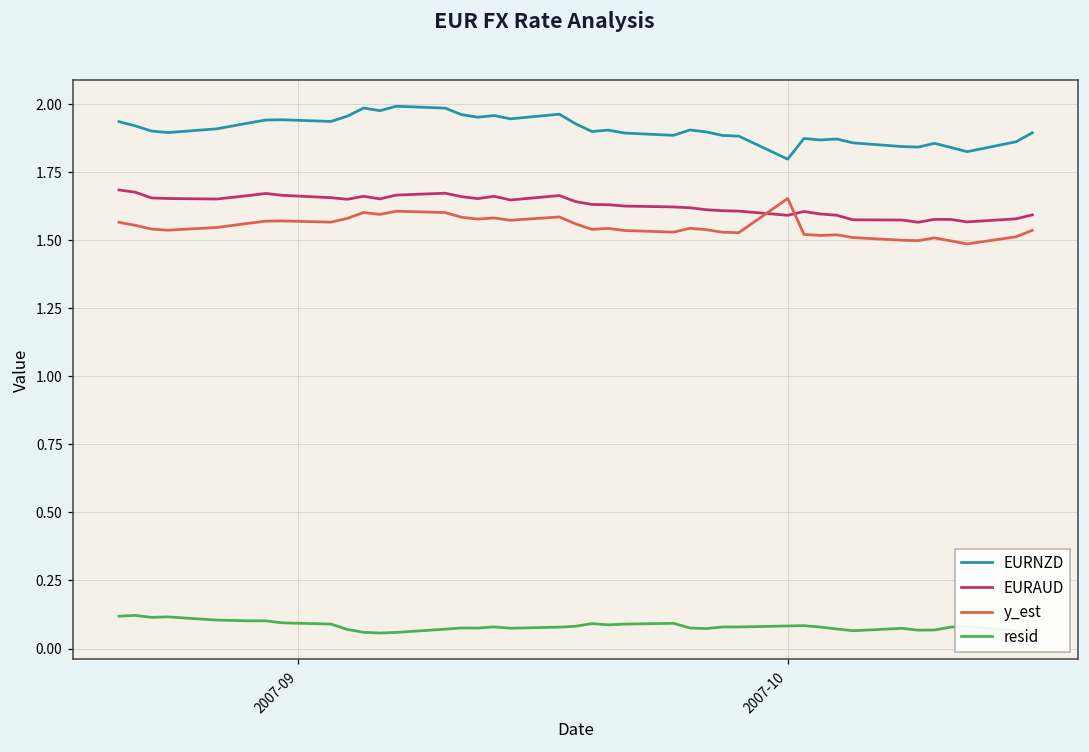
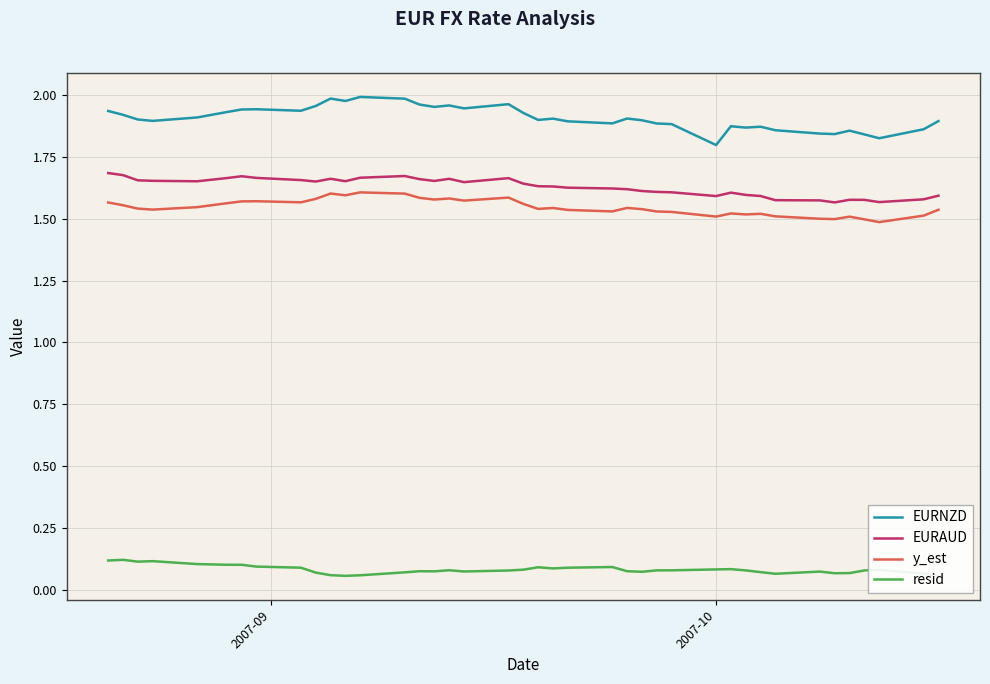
  {
    "EURNZD": {
      "2007-10": 1.80
    },
    "EURAUD": {
      "2007-10": 1.59
    },
    "y_est": {
-     "2007-10": 1.65
+     "2007-10": 1.51
    },
    "resid": {
      "2007-10": 0.08
    }
  }
